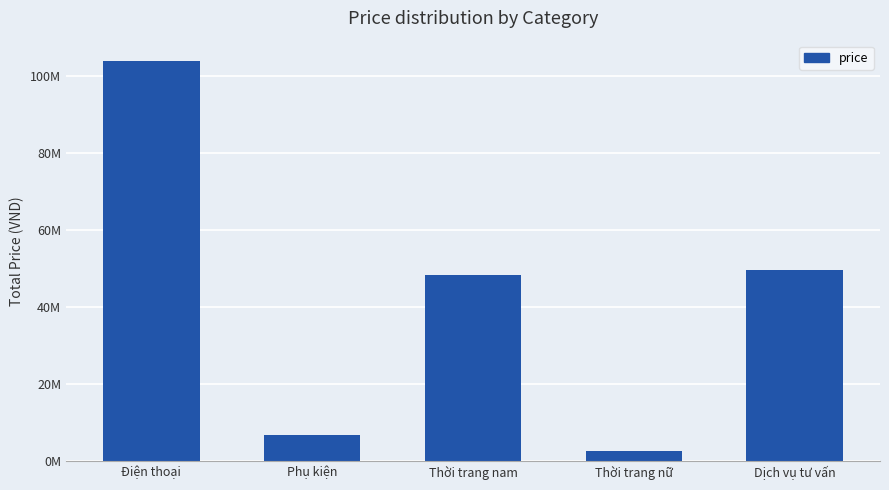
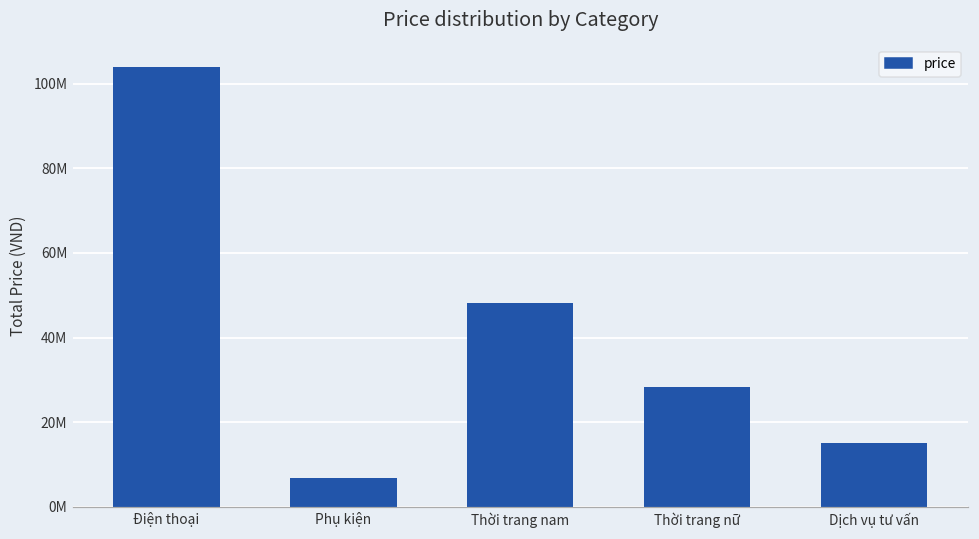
  {
    "Điện thoại": 104000000,
    "Phụ kiện": 7000000,
    "Thời trang nam": 48000000,
-   "Thời trang nữ": 3000000,
-   "Dịch vụ tư vấn": 50000000
+   "Thời trang nữ": 28000000,
+   "Dịch vụ tư vấn": 15000000
  }
